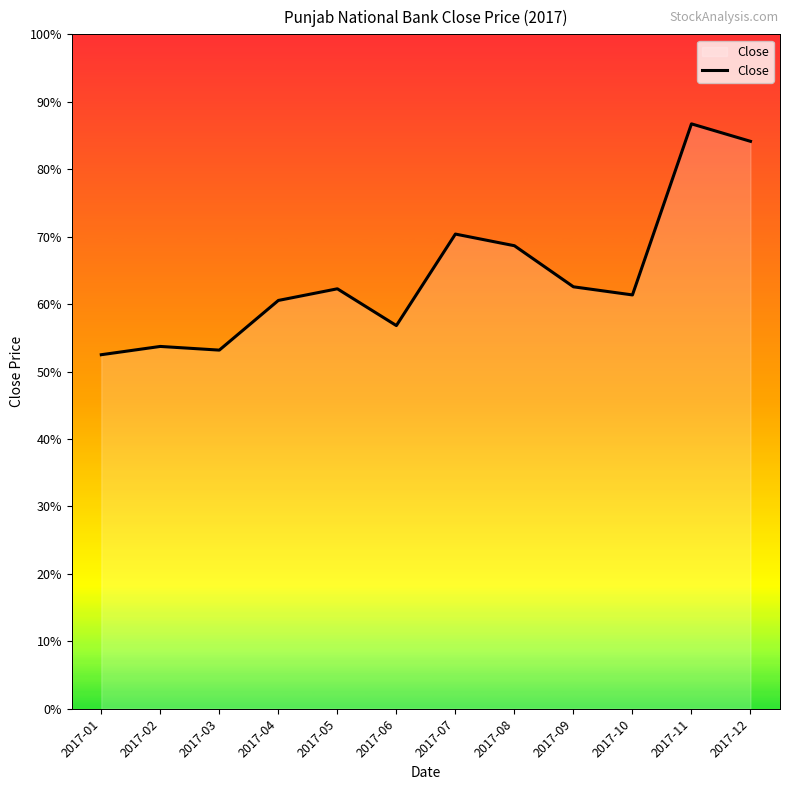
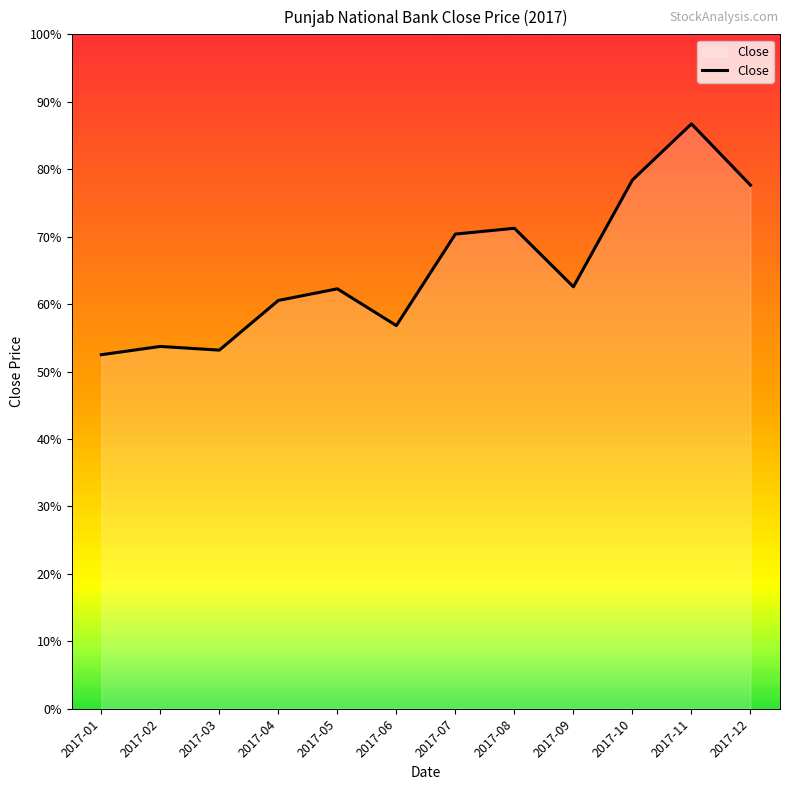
  {
    "2017-01": "53%",
    "2017-02": "54%",
    "2017-03": "53%",
    "2017-04": "61%",
    "2017-05": "62%",
    "2017-06": "57%",
    "2017-07": "70%",
-   "2017-08": "69%",
+   "2017-08": "71%",
    "2017-09": "63%",
-   "2017-10": "61%",
+   "2017-10": "78%",
    "2017-11": "87%",
-   "2017-12": "84%"
+   "2017-12": "78%"
  }
